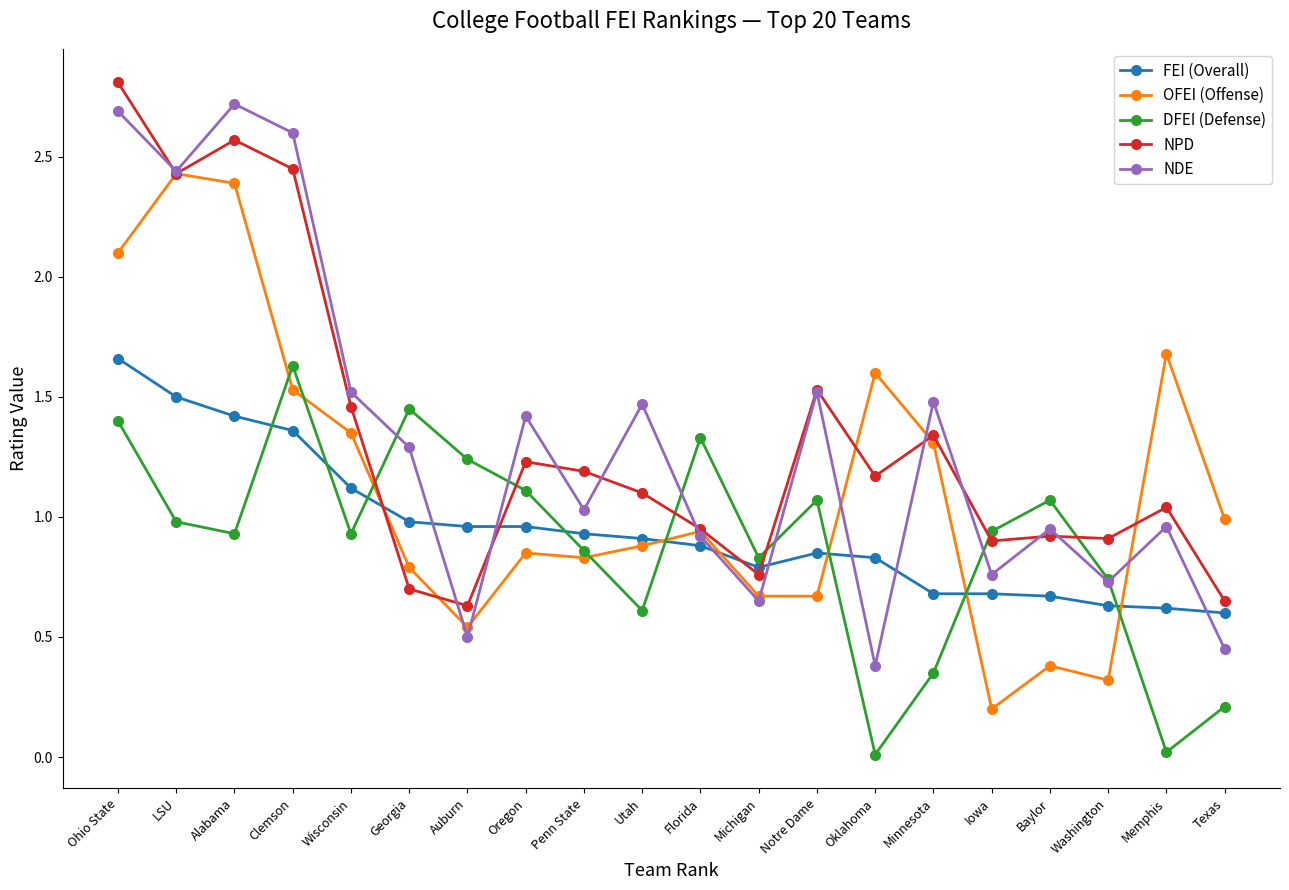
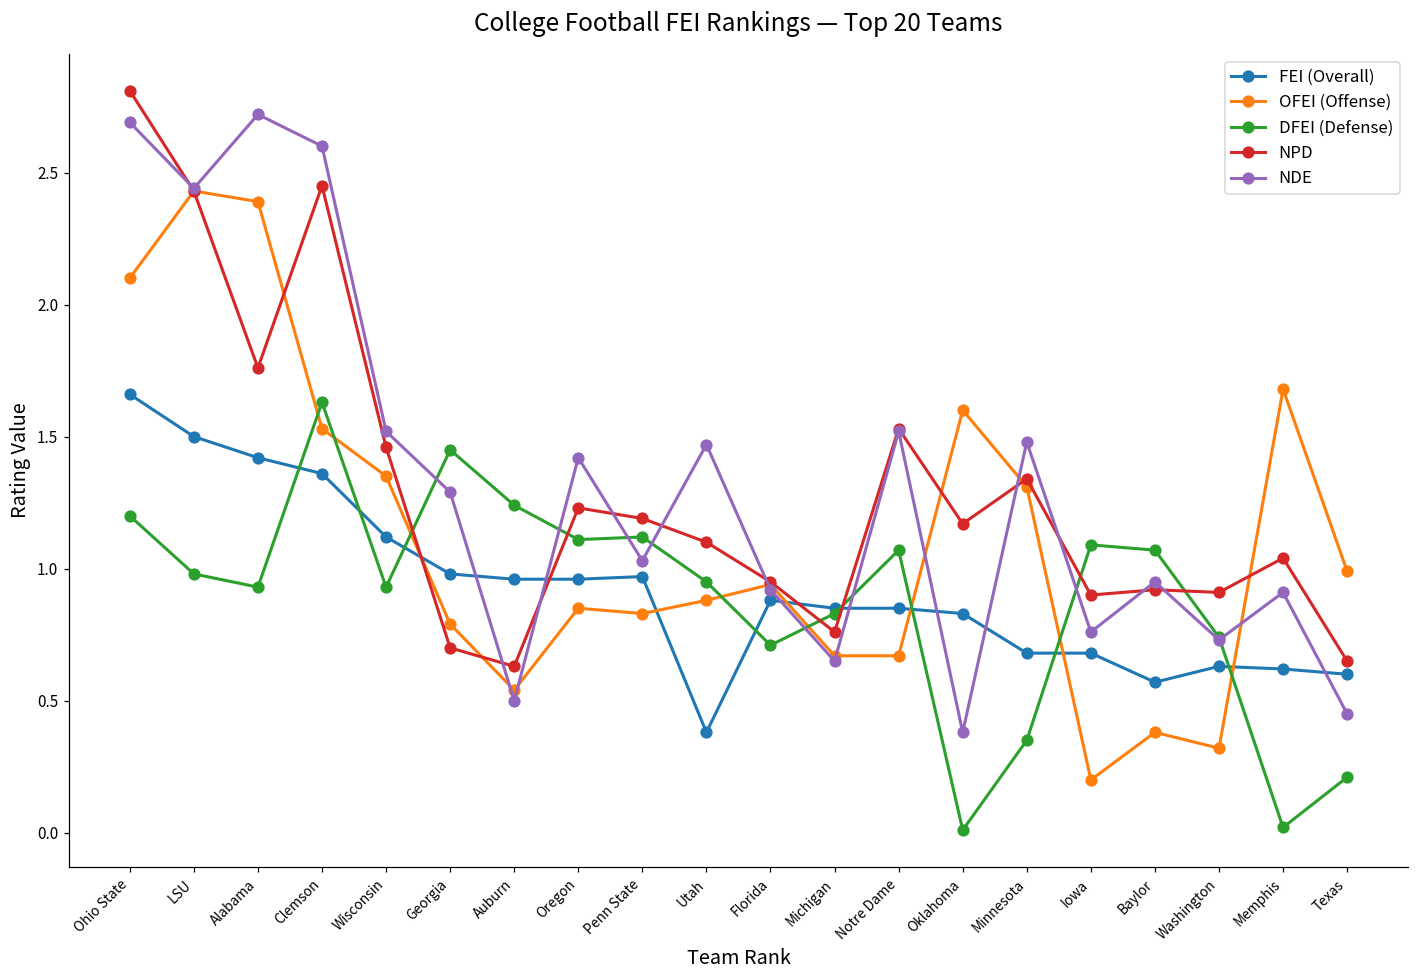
  {
    "FEI (Overall)": {
      "Ohio State": 1.66,
      "LSU": 1.50,
      "Alabama": 1.42,
      "Clemson": 1.36,
      "Wisconsin": 1.12,
      "Georgia": 0.98,
      "Auburn": 0.96,
      "Oregon": 0.96,
-     "Penn State": 0.93,
-     "Utah": 0.91,
+     "Penn State": 0.97,
+     "Utah": 0.38,
      "Florida": 0.88,
-     "Michigan": 0.79,
+     "Michigan": 0.85,
      "Notre Dame": 0.85,
      "Oklahoma": 0.83,
      "Minnesota": 0.68,
      "Iowa": 0.68,
-     "Baylor": 0.67,
+     "Baylor": 0.57,
      "Washington": 0.63,
      "Memphis": 0.62,
      "Texas": 0.60
    },
    "OFEI (Offense)": {
      "Ohio State": 2.10,
      "Alabama": 2.39,
      "Clemson": 1.53,
      "Wisconsin": 1.35,
      "Georgia": 0.79,
      "Auburn": 0.54,
      "Oregon": 0.85,
      "Penn State": 0.83,
      "Utah": 0.88,
      "Michigan": 0.67,
      "Notre Dame": 0.67,
      "Oklahoma": 1.60,
      "Minnesota": 1.31,
      "Iowa": 0.20,
      "Baylor": 0.38,
      "Washington": 0.32,
      "Memphis": 1.68,
      "Texas": 0.99
    },
    "DFEI (Defense)": {
-     "Ohio State": 1.4,
+     "Ohio State": 1.2,
      "LSU": 0.98,
      "Alabama": 0.93,
      "Clemson": 1.63,
      "Wisconsin": 0.93,
      "Georgia": 1.45,
      "Auburn": 1.24,
      "Oregon": 1.11,
-     "Penn State": 0.86,
-     "Utah": 0.61,
-     "Florida": 1.33,
+     "Penn State": 1.12,
+     "Utah": 0.95,
+     "Florida": 0.71,
      "Michigan": 0.83,
      "Notre Dame": 1.07,
      "Oklahoma": 0.01,
      "Minnesota": 0.35,
-     "Iowa": 0.94,
+     "Iowa": 1.09,
      "Baylor": 1.07,
      "Memphis": 0.02,
      "Texas": 0.21
    },
    "NPD": {
      "Ohio State": 2.81,
-     "Alabama": 2.57,
+     "Alabama": 1.76,
      "Clemson": 2.45,
      "Wisconsin": 1.46,
      "Georgia": 0.70,
      "Auburn": 0.63,
      "Oregon": 1.23,
      "Penn State": 1.19,
      "Utah": 1.10,
      "Michigan": 0.76,
      "Oklahoma": 1.17,
      "Minnesota": 1.34,
      "Iowa": 0.90,
      "Baylor": 0.92,
      "Washington": 0.91,
      "Memphis": 1.04,
      "Texas": 0.65
    },
    "NDE": {
      "Ohio State": 2.69,
      "Alabama": 2.72,
      "Clemson": 2.60,
      "Wisconsin": 1.52,
      "Georgia": 1.29,
      "Auburn": 0.50,
      "Oregon": 1.42,
      "Penn State": 1.03,
      "Utah": 1.47,
      "Florida": 0.92,
      "Michigan": 0.65,
      "Oklahoma": 0.38,
      "Minnesota": 1.48,
      "Iowa": 0.76,
      "Baylor": 0.95,
-     "Memphis": 0.96,
+     "Memphis": 0.91,
      "Texas": 0.45
    }
  }
